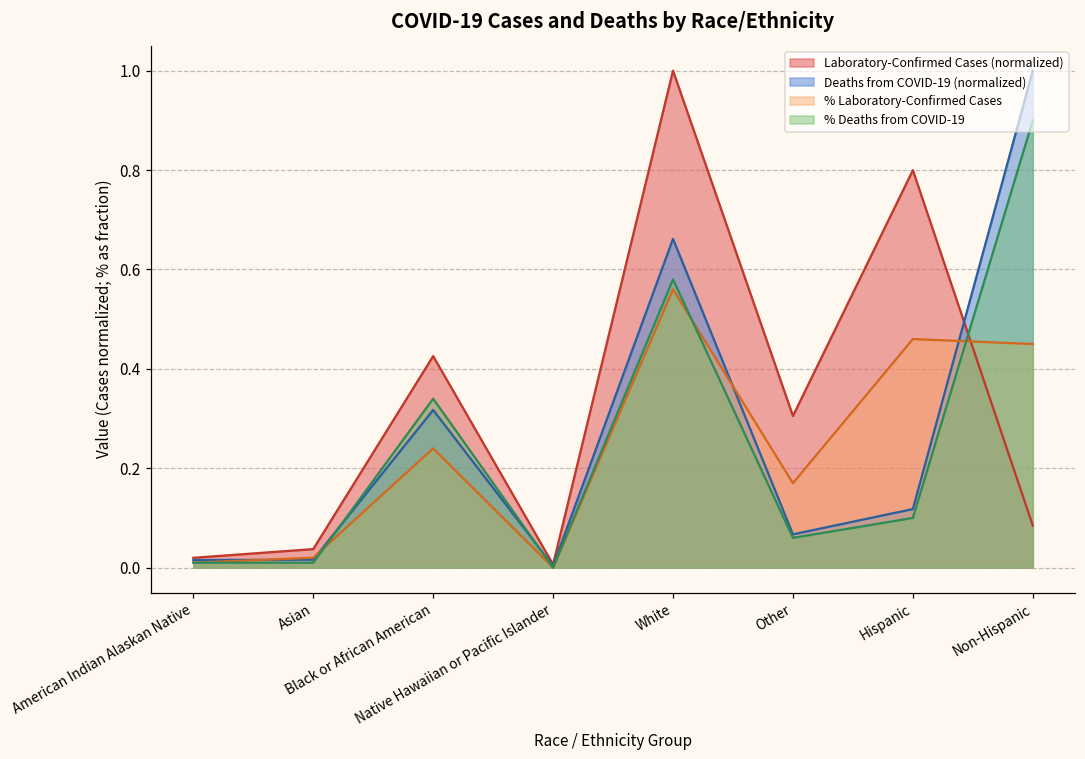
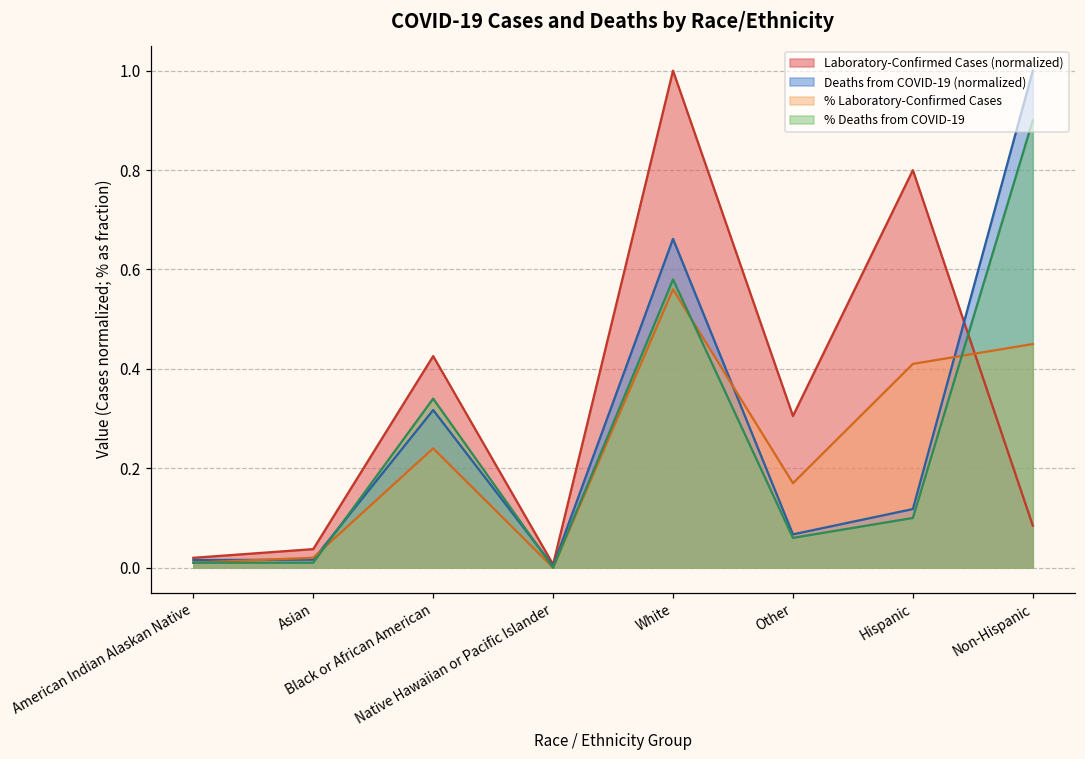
  {
    "Laboratory-Confirmed Cases (normalized)": {
      "Asian": 0.04,
      "Black or African American": 0.43,
      "White": 1.00,
      "Other": 0.31,
      "Hispanic": 0.80,
      "Non-Hispanic": 0.08
    },
    "Deaths from COVID-19 (normalized)": {
      "Black or African American": 0.32,
      "White": 0.66,
      "Other": 0.07,
      "Hispanic": 0.12
    },
    "% Laboratory-Confirmed Cases": {
      "Black or African American": 0.24,
      "White": 0.56,
      "Other": 0.17,
-     "Hispanic": 0.46,
+     "Hispanic": 0.41,
      "Non-Hispanic": 0.45
    },
    "% Deaths from COVID-19": {
      "Asian": 0.01,
      "Black or African American": 0.34,
      "White": 0.58,
      "Other": 0.06,
      "Hispanic": 0.10
    }
  }
